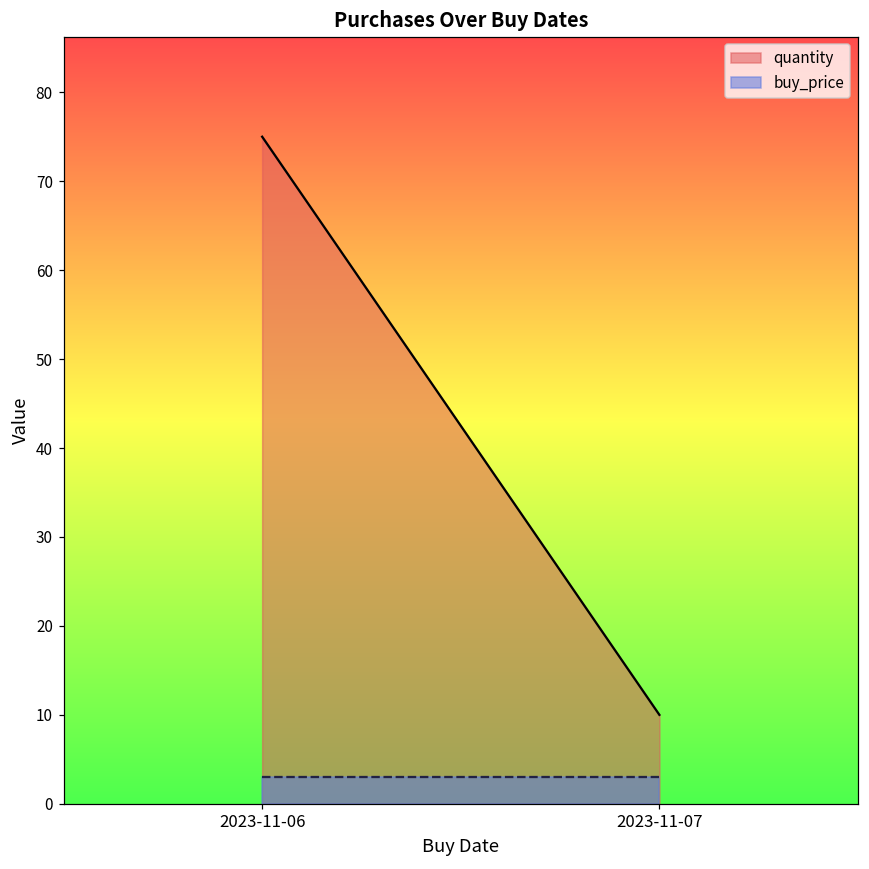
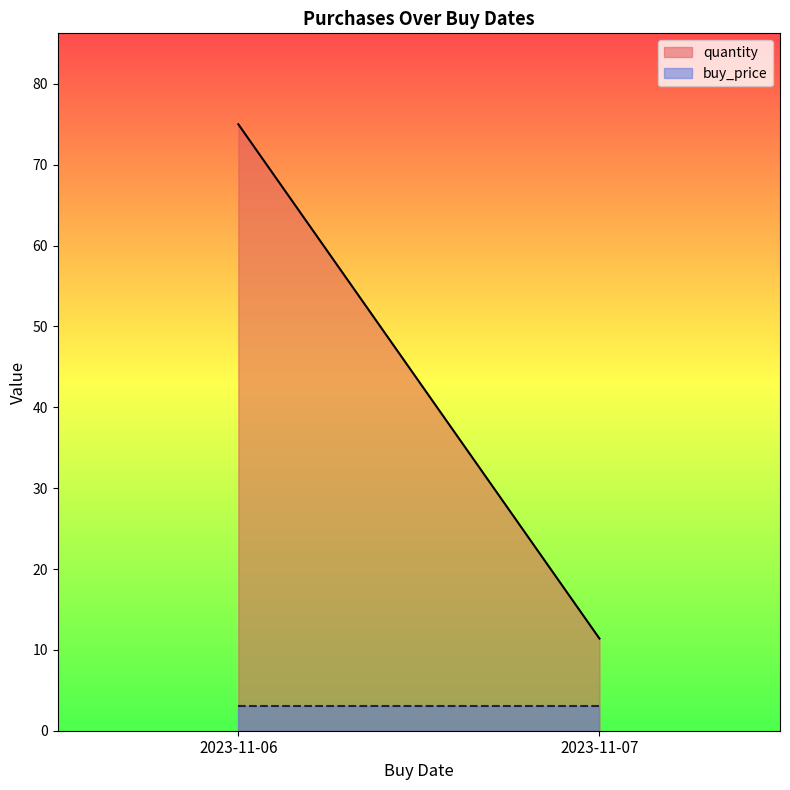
  {
    "quantity": {
      "2023-11-06": 75,
-     "2023-11-07": 10
+     "2023-11-07": 11
    },
    "buy_price": {
      "2023-11-06": 3,
      "2023-11-07": 3
    }
  }
